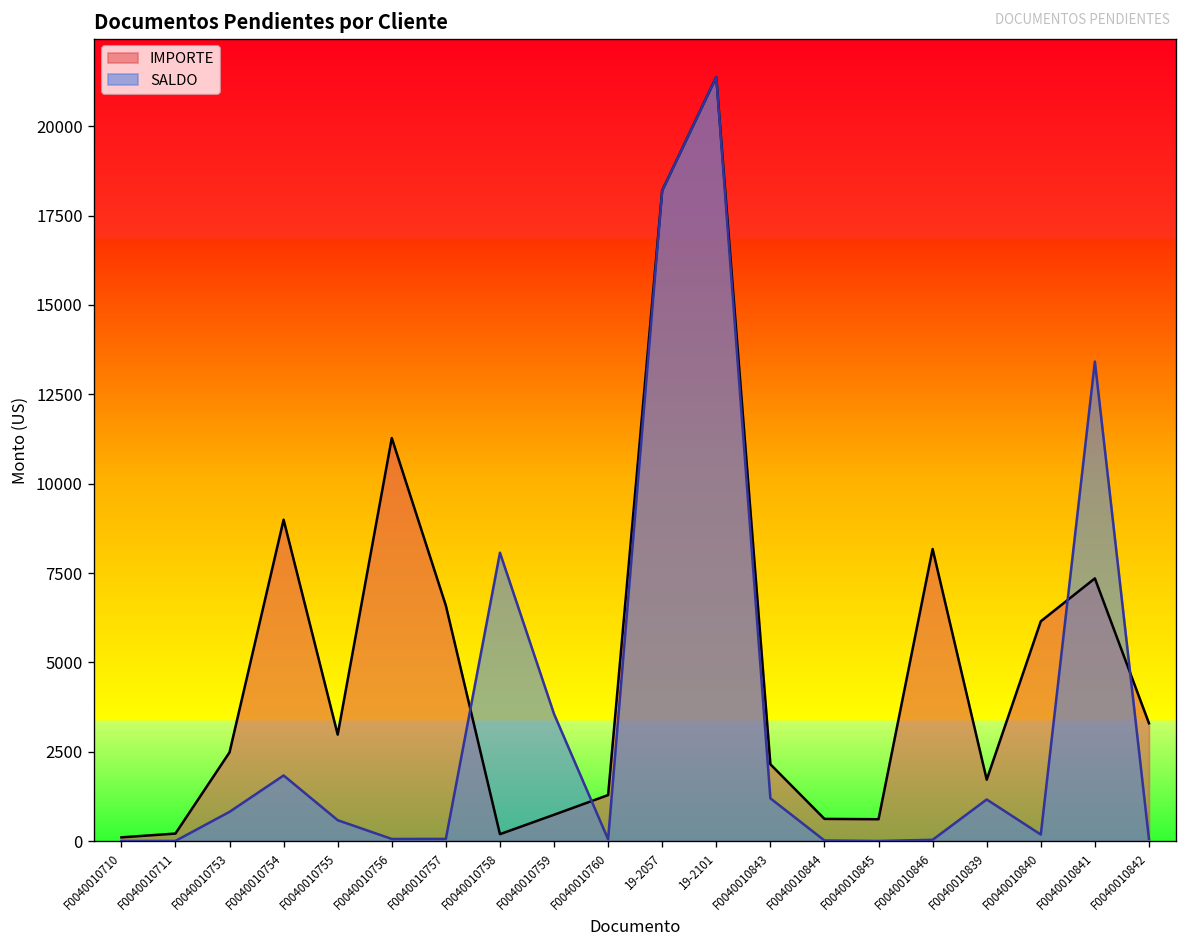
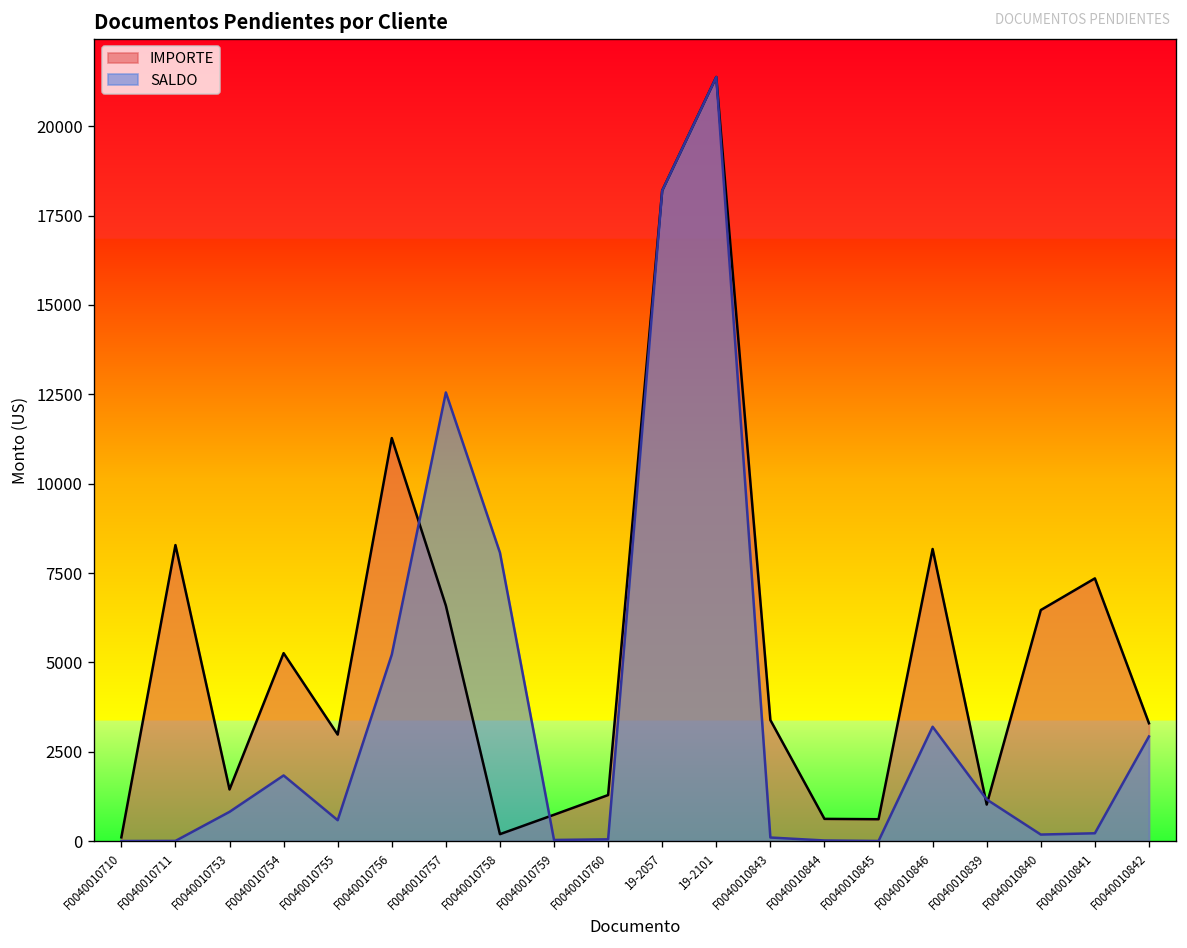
  {
    "IMPORTE": {
      "F0040010710": 100,
-     "F0040010711": 200,
-     "F0040010753": 2500,
-     "F0040010754": 9000,
+     "F0040010711": 8300,
+     "F0040010753": 1400,
+     "F0040010754": 5300,
      "F0040010755": 3000,
      "F0040010756": 11300,
      "F0040010757": 6600,
      "F0040010758": 200,
      "F0040010759": 700,
      "F0040010760": 1300,
-     "F0040010843": 2200,
+     "F0040010843": 3400,
      "F0040010844": 600,
      "F0040010845": 600,
      "F0040010846": 8200,
-     "F0040010839": 1700,
-     "F0040010840": 6200,
+     "F0040010839": 1000,
+     "F0040010840": 6500,
      "F0040010841": 7400,
      "F0040010842": 3300
    },
    "SALDO": {
      "F0040010710": 0,
      "F0040010711": 0,
      "F0040010753": 800,
      "F0040010754": 1800,
      "F0040010755": 600,
-     "F0040010756": 100,
-     "F0040010757": 100,
+     "F0040010756": 5200,
+     "F0040010757": 12600,
      "F0040010758": 8100,
-     "F0040010759": 3600,
+     "F0040010759": 0,
      "F0040010760": 100,
-     "F0040010843": 1200,
+     "F0040010843": 100,
      "F0040010844": 0,
      "F0040010845": 0,
-     "F0040010846": 0,
+     "F0040010846": 3200,
      "F0040010839": 1200,
      "F0040010840": 200,
-     "F0040010841": 13400,
-     "F0040010842": 100
+     "F0040010841": 200,
+     "F0040010842": 2900
    }
  }
